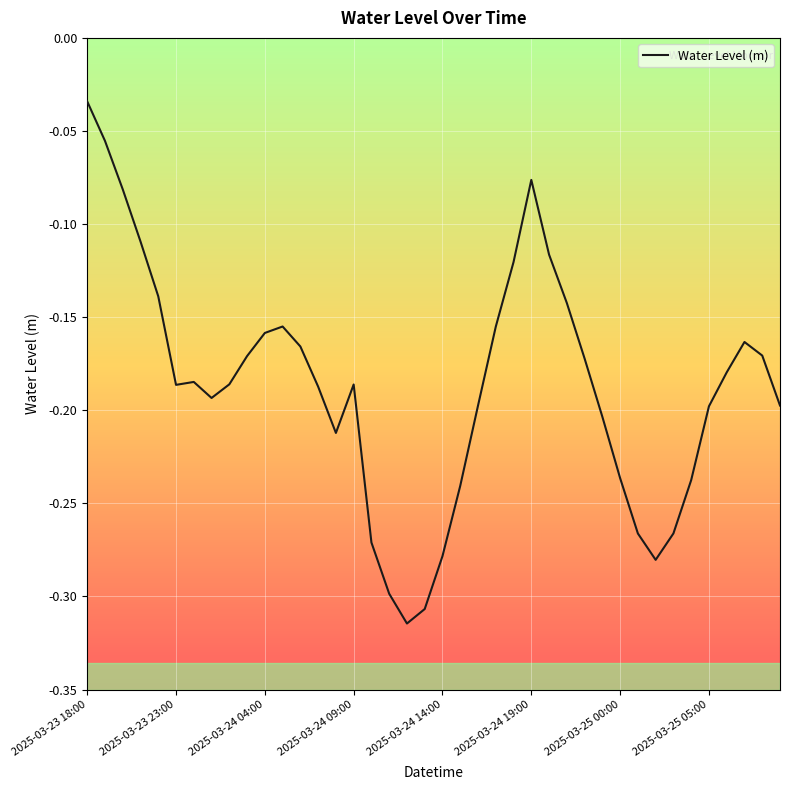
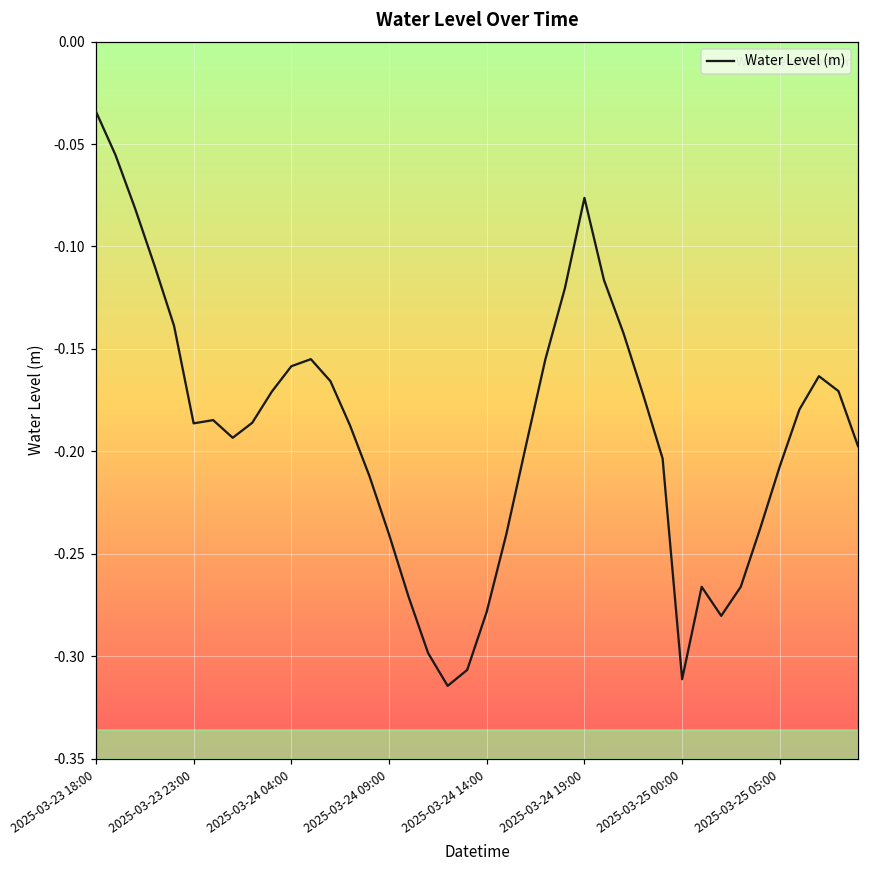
  {
    "2025-03-23 18:00": -0.034,
    "2025-03-23 23:00": -0.186,
    "2025-03-24 04:00": -0.158,
-   "2025-03-24 09:00": -0.186,
+   "2025-03-24 09:00": -0.241,
    "2025-03-24 14:00": -0.278,
    "2025-03-24 19:00": -0.076,
-   "2025-03-25 00:00": -0.236,
-   "2025-03-25 05:00": -0.198
+   "2025-03-25 00:00": -0.311,
+   "2025-03-25 05:00": -0.207
  }
